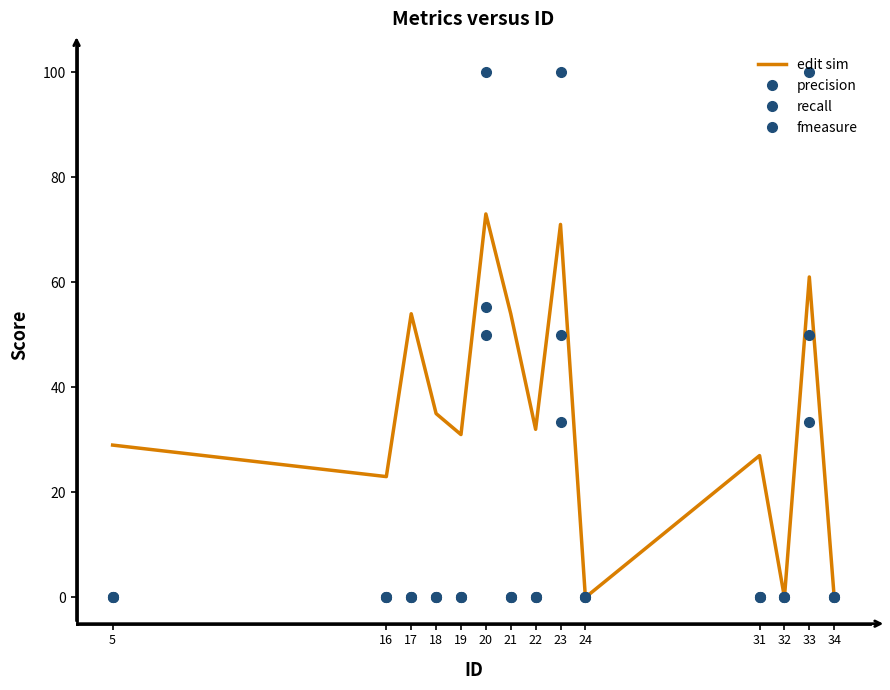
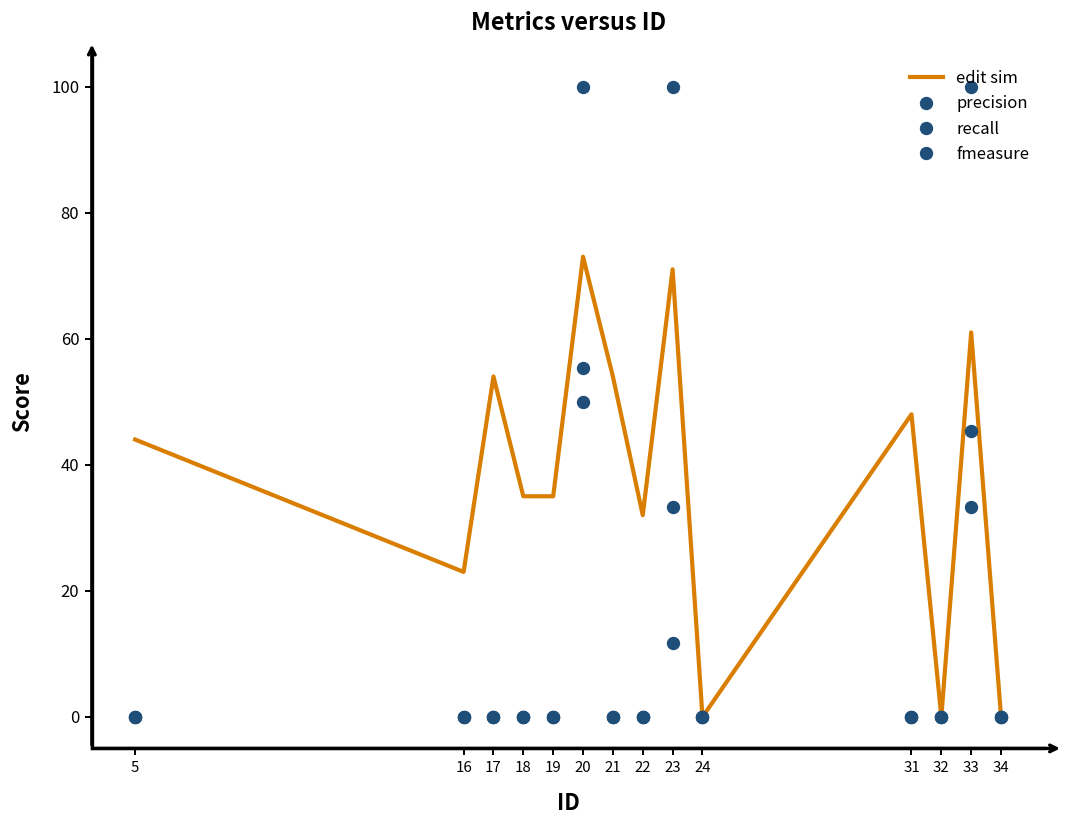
  {
    "edit sim": {
-     "5": 29,
+     "5": 44,
      "16": 23,
      "17": 54,
      "18": 35,
-     "19": 31,
+     "19": 35,
      "20": 73,
      "21": 54,
      "22": 32,
      "23": 71,
-     "31": 27,
+     "31": 48,
      "33": 61
    },
    "fmeasure": {
      "20": 55,
-     "23": 50,
-     "33": 50
+     "23": 12,
+     "33": 45
    }
  }
